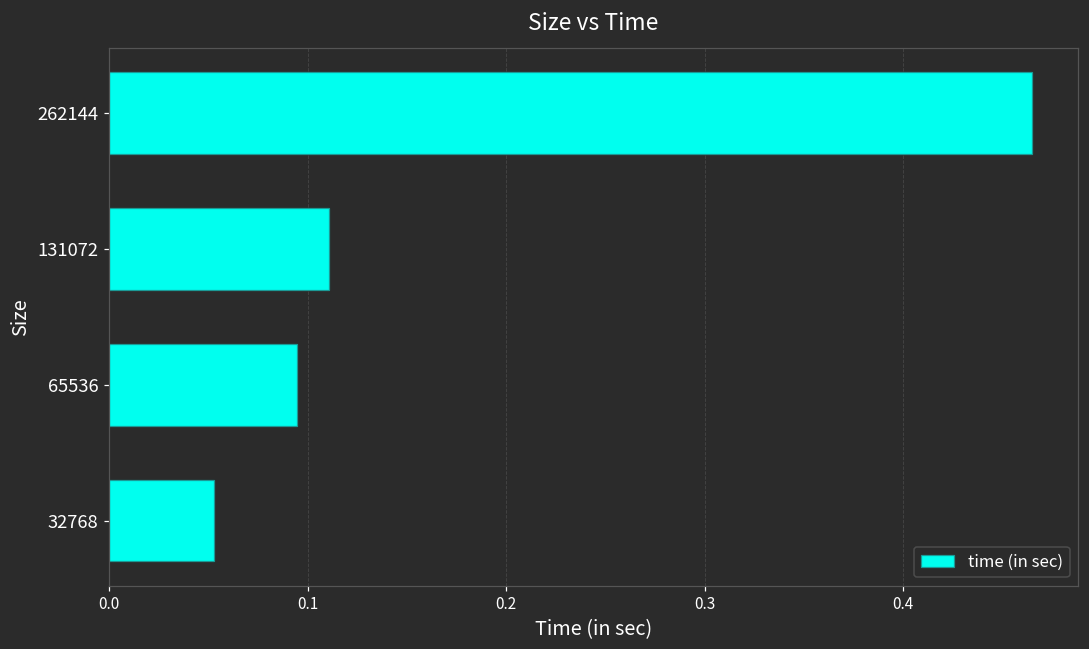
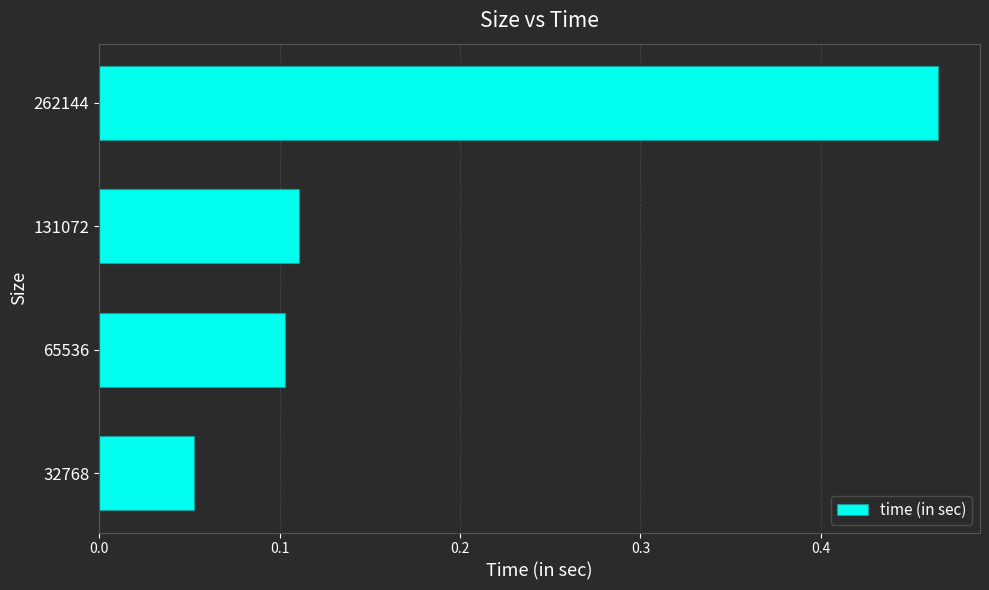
  {
    "262144": 0.465,
    "131072": 0.111,
-   "65536": 0.095,
+   "65536": 0.103,
    "32768": 0.053
  }
